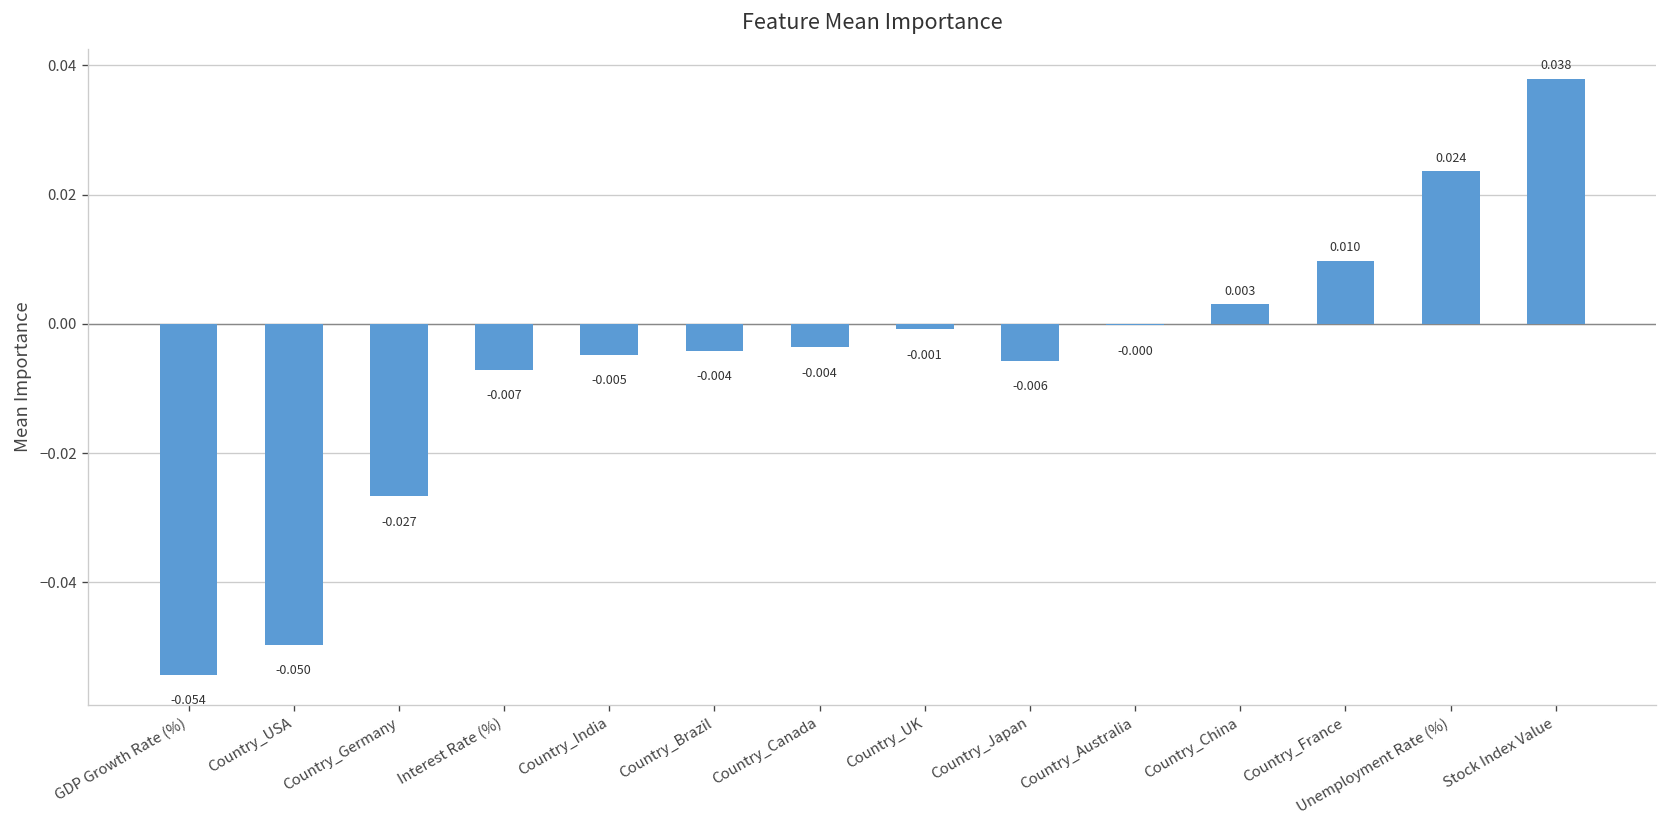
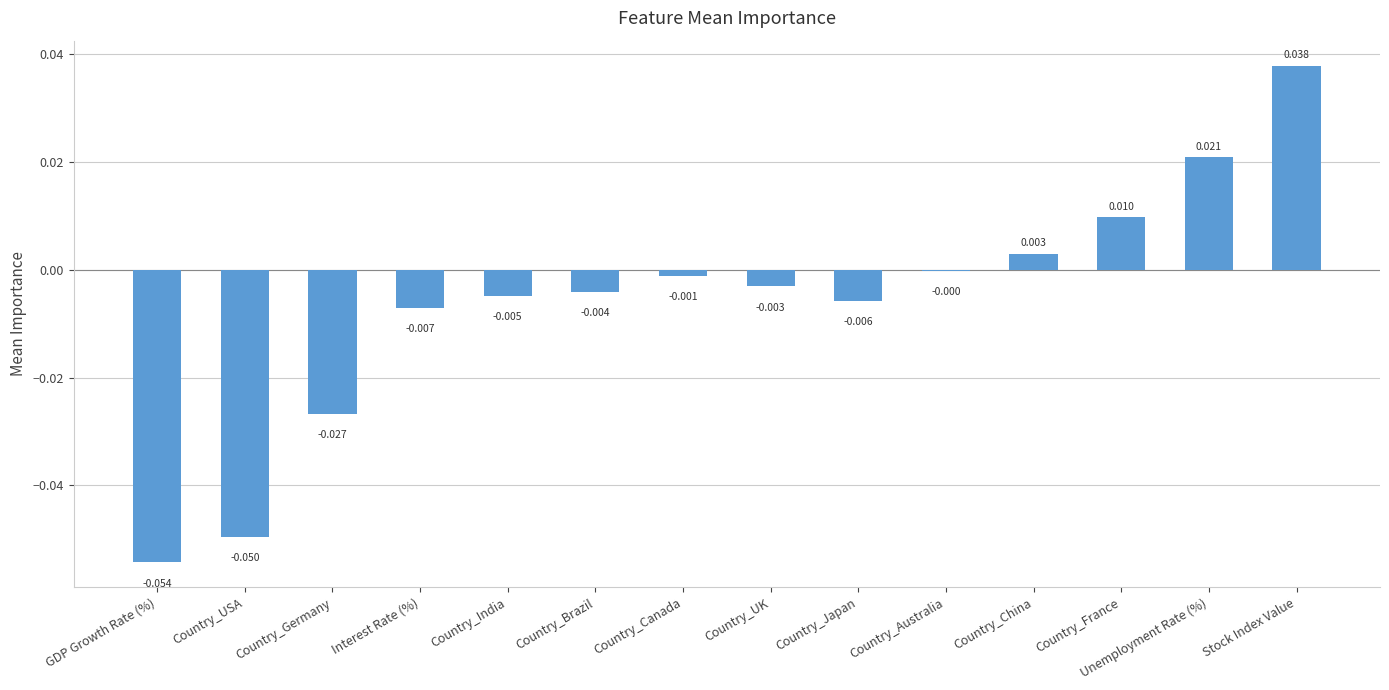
  {
    "GDP Growth Rate (%)": -0.054,
    "Country_USA": -0.050,
    "Country_Germany": -0.027,
    "Interest Rate (%)": -0.007,
    "Country_India": -0.005,
    "Country_Brazil": -0.004,
-   "Country_Canada": -0.004,
-   "Country_UK": -0.001,
+   "Country_Canada": -0.001,
+   "Country_UK": -0.003,
    "Country_Japan": -0.006,
    "Country_Australia": -0.000,
    "Country_China": 0.003,
    "Country_France": 0.010,
-   "Unemployment Rate (%)": 0.024,
+   "Unemployment Rate (%)": 0.021,
    "Stock Index Value": 0.038
  }
